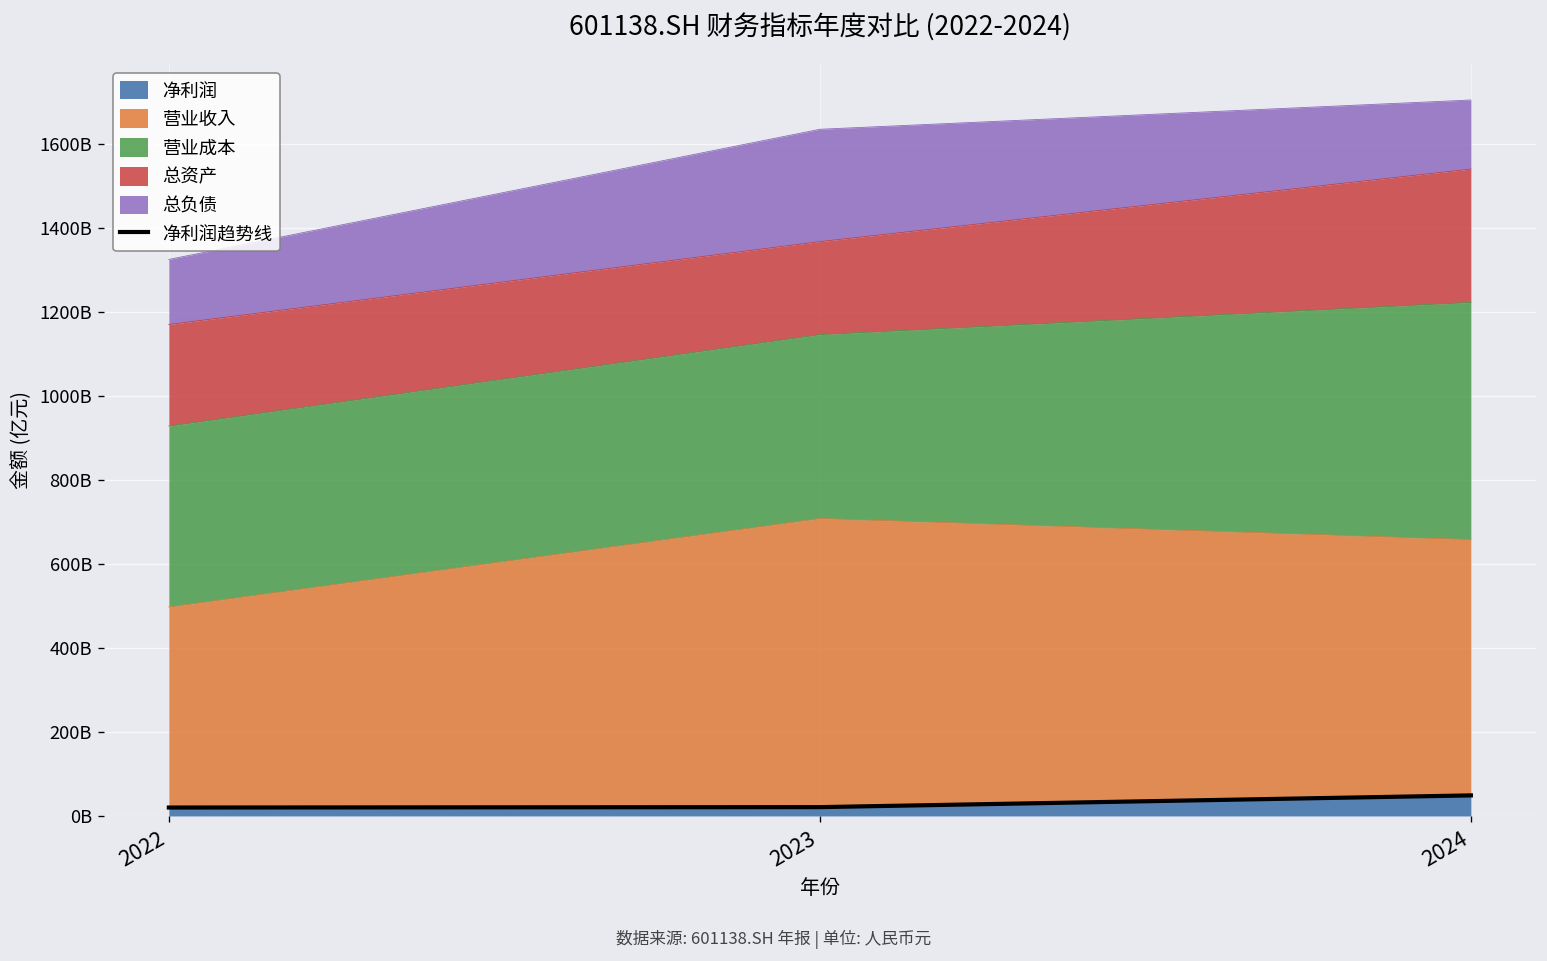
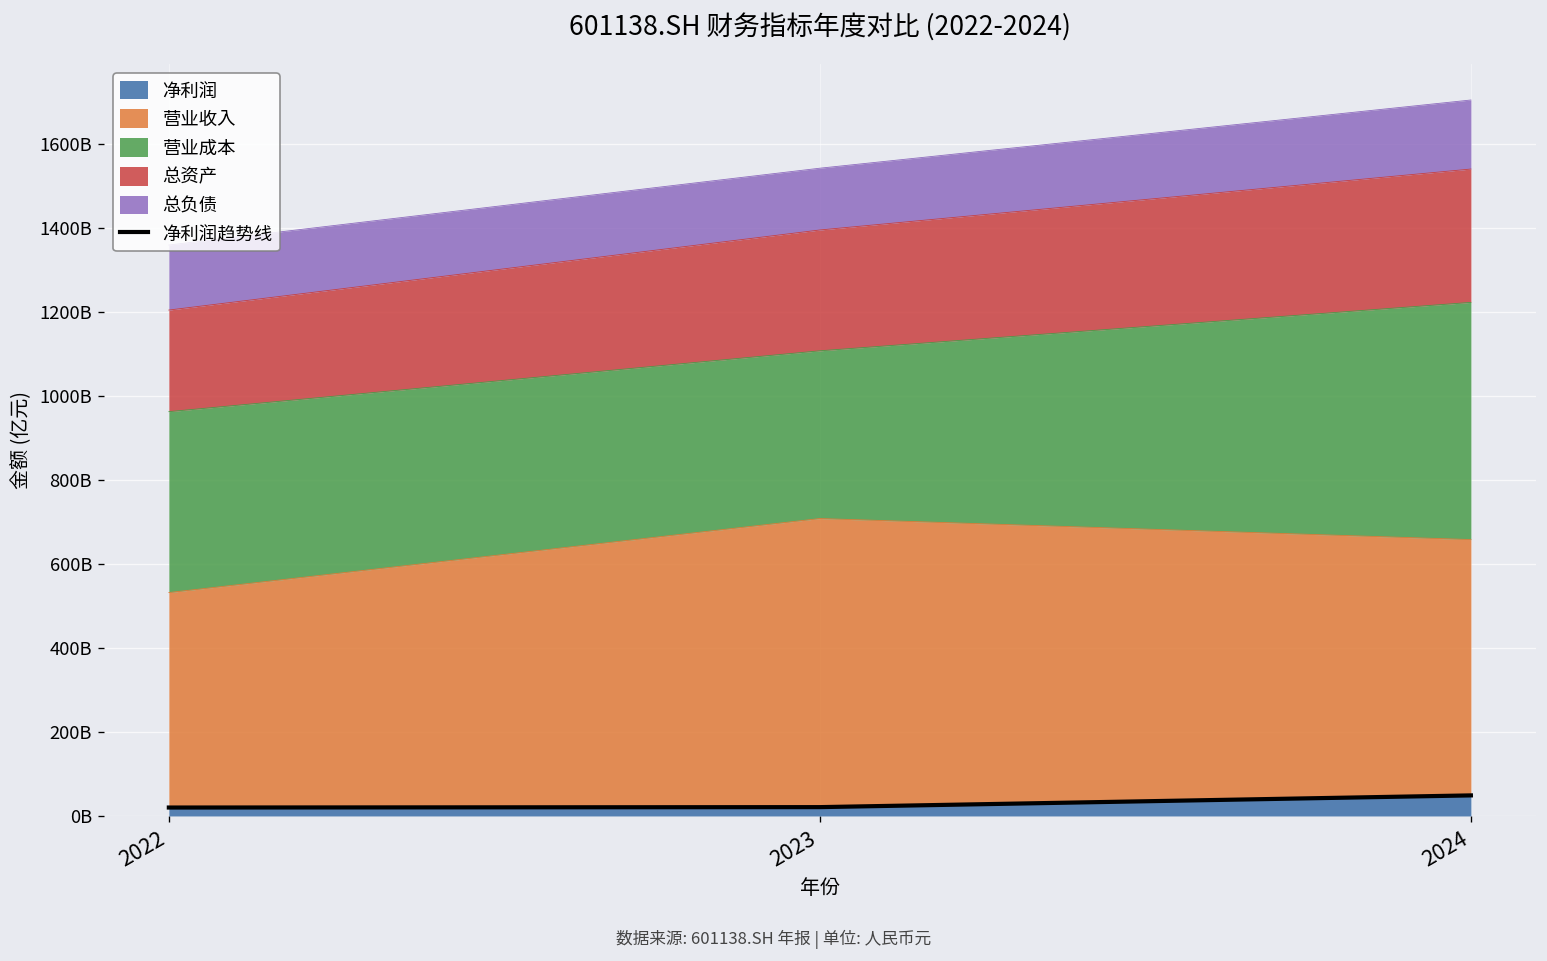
  {
    "净利润": {
      "2022": 20000000000,
      "2023": 20000000000,
      "2024": 50000000000
    },
    "营业收入": {
-     "2022": 480000000000,
+     "2022": 510000000000,
      "2023": 690000000000,
      "2024": 610000000000
    },
    "营业成本": {
      "2022": 430000000000,
-     "2023": 440000000000,
+     "2023": 400000000000,
      "2024": 560000000000
    },
    "总资产": {
      "2022": 240000000000,
-     "2023": 220000000000,
+     "2023": 290000000000,
      "2024": 320000000000
    },
    "总负债": {
-     "2023": 270000000000,
+     "2023": 150000000000,
      "2024": 160000000000
    }
  }
